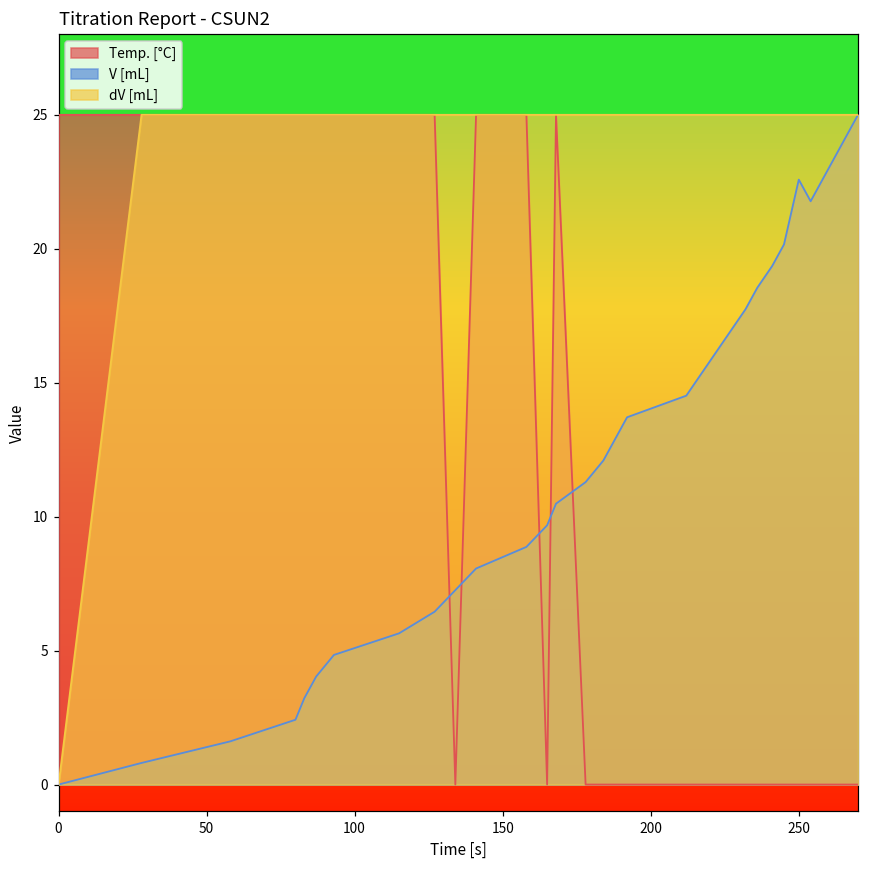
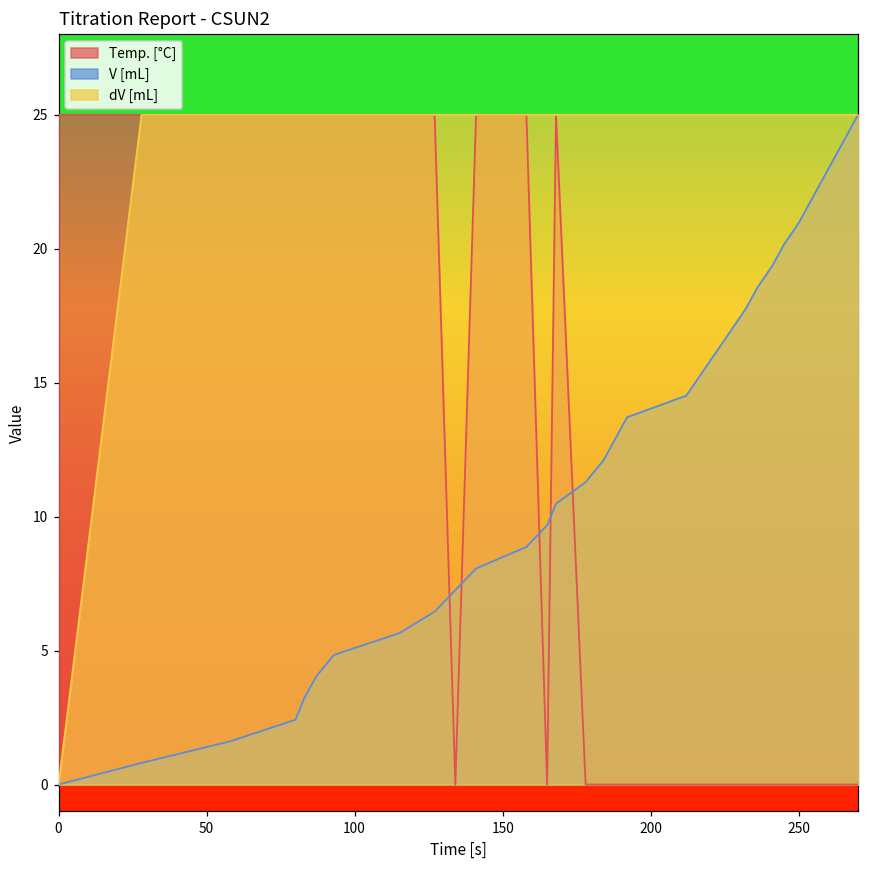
  {
    "Temp. [°C]": {
      "0": 25.0,
      "250": 0.0
    },
    "V [mL]": {
-     "250": 22.6
+     "250": 21.0
    },
    "dV [mL]": {
      "250": 25.0
    }
  }
